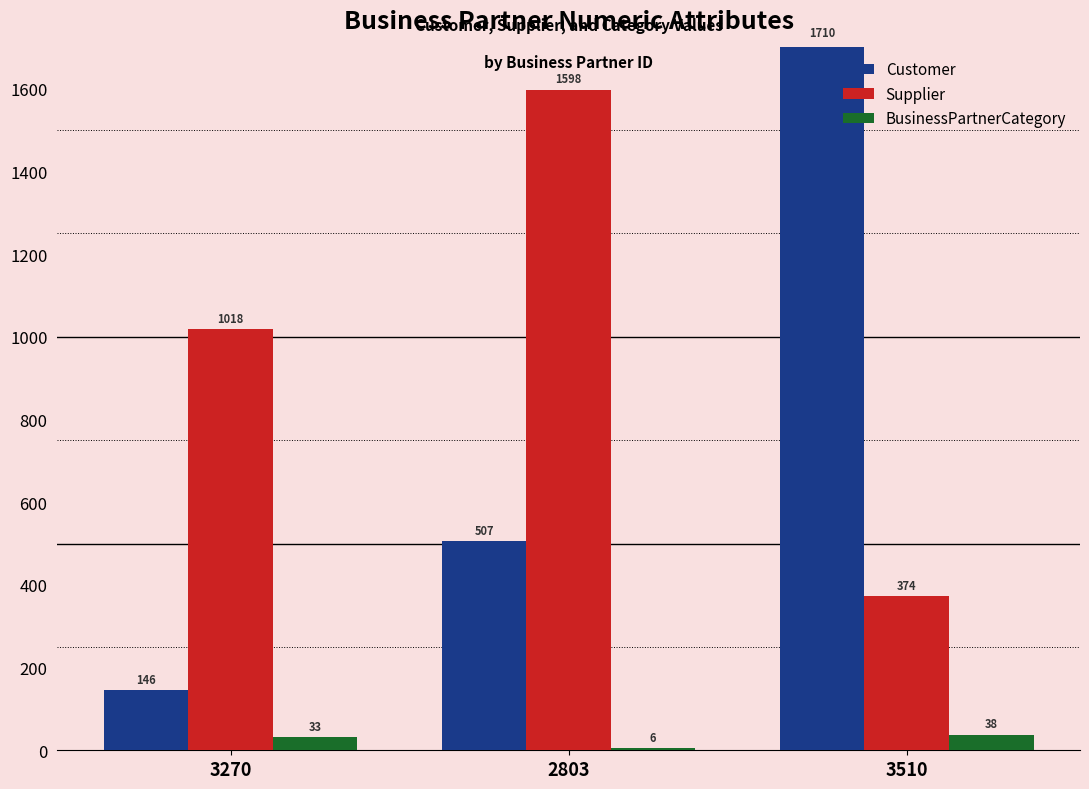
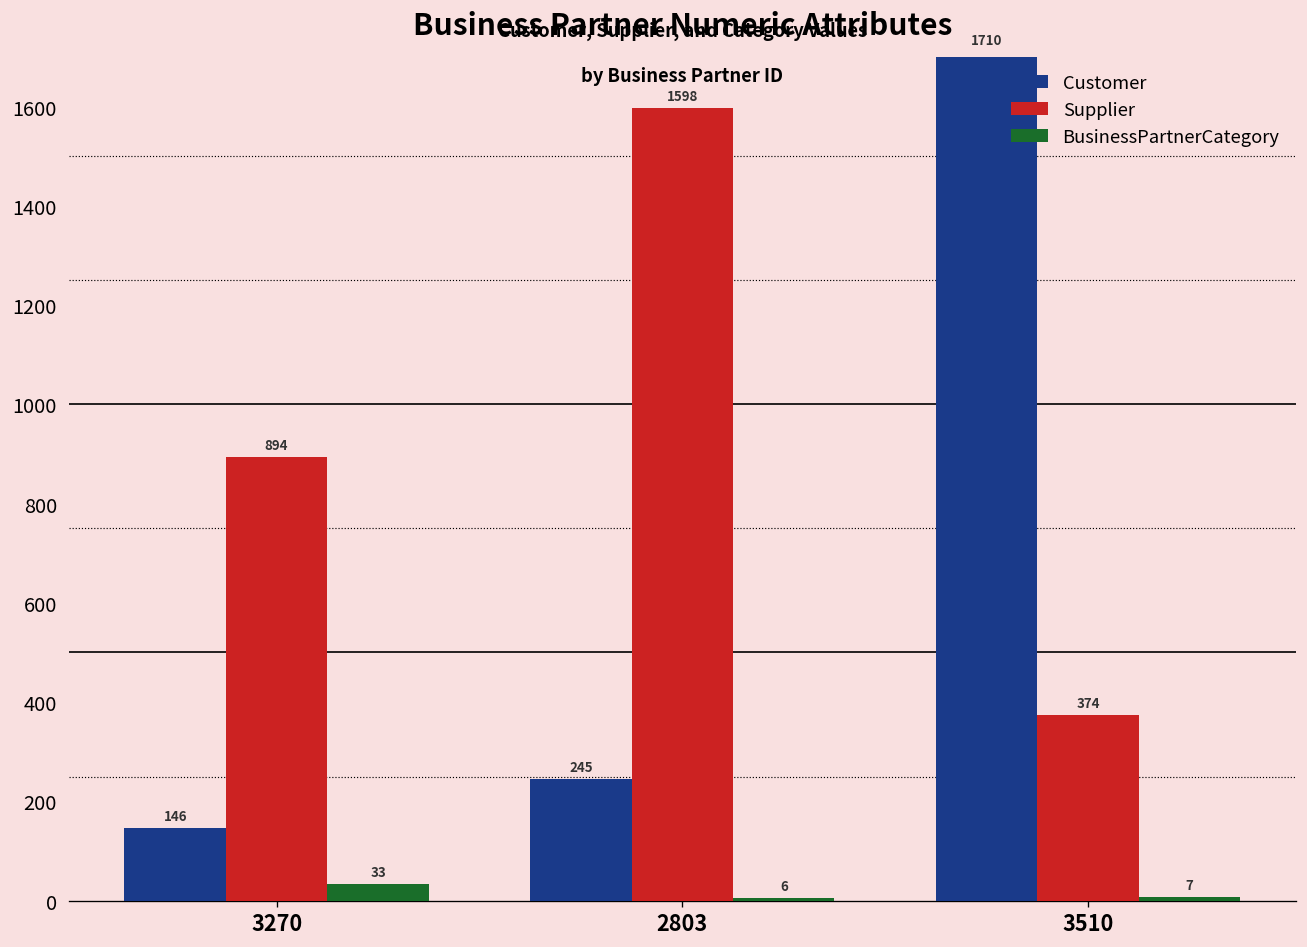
  {
    "Customer": {
      "3270": 146,
-     "2803": 507
+     "2803": 245
    },
    "Supplier": {
-     "3270": 1018,
+     "3270": 894,
      "2803": 1598,
      "3510": 374
    },
    "BusinessPartnerCategory": {
      "3270": 33,
      "2803": 6,
-     "3510": 38
+     "3510": 7
    }
  }
